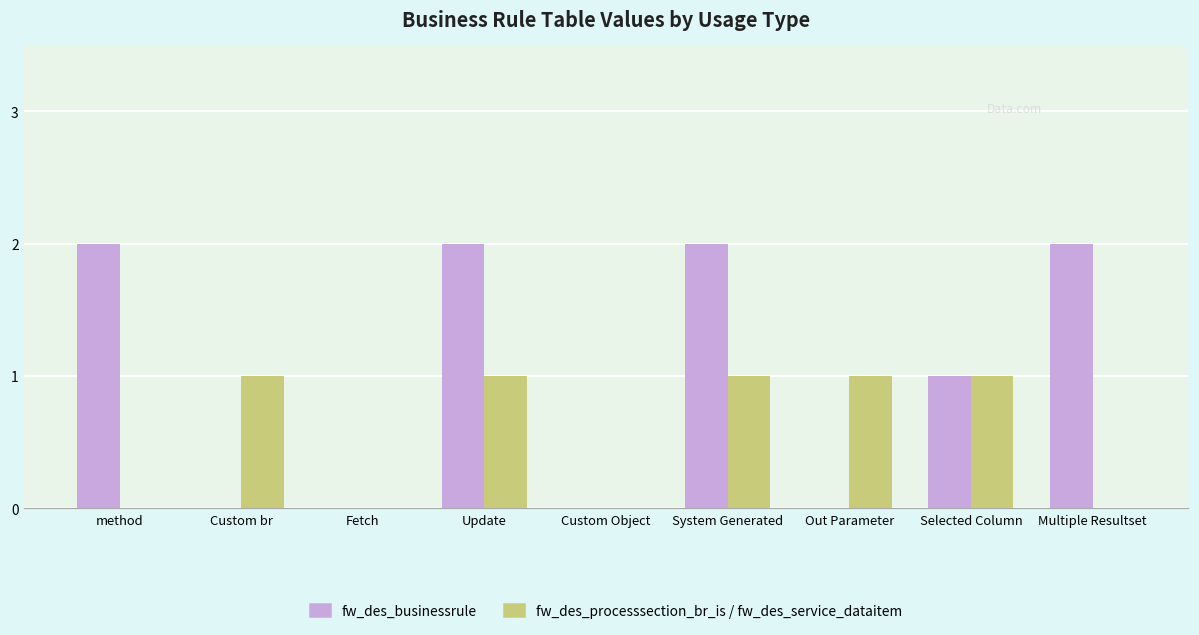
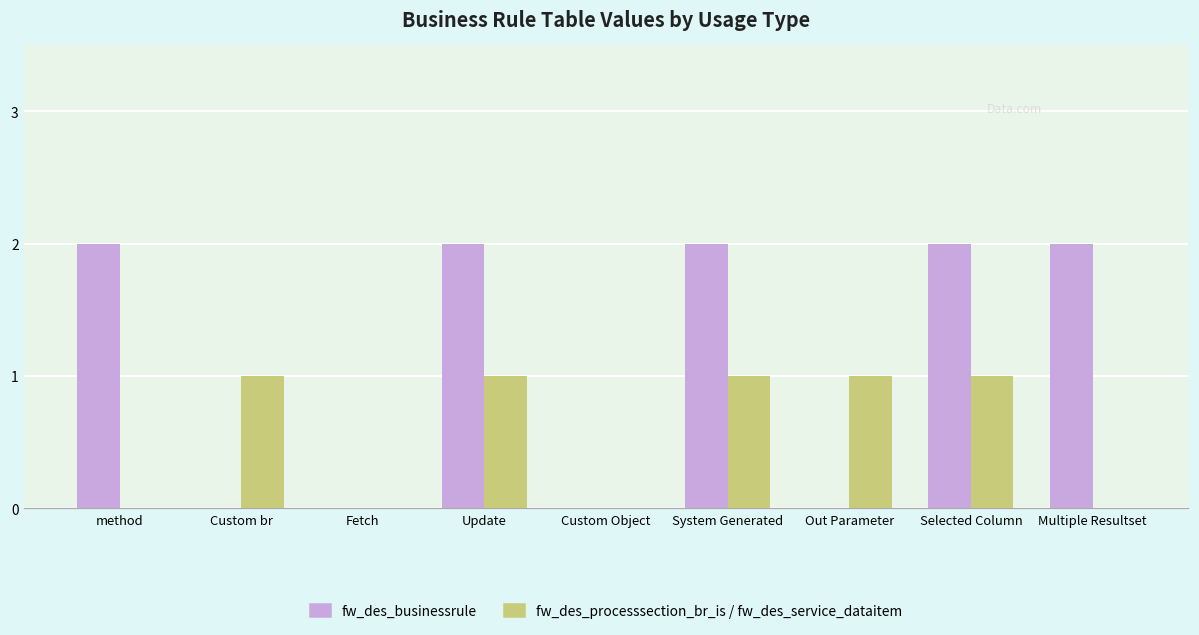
  {
    "fw_des_businessrule": {
      "method": 2,
      "Custom br": 0,
      "Fetch": 0,
      "Update": 2,
      "Custom Object": 0,
      "System Generated": 2,
      "Out Parameter": 0,
-     "Selected Column": 1,
+     "Selected Column": 2,
      "Multiple Resultset": 2
    },
    "fw_des_processsection_br_is / fw_des_service_dataitem": {
      "method": 0,
      "Custom br": 1,
      "Fetch": 0,
      "Update": 1,
      "Custom Object": 0,
      "System Generated": 1,
      "Out Parameter": 1,
      "Selected Column": 1,
      "Multiple Resultset": 0
    }
  }
